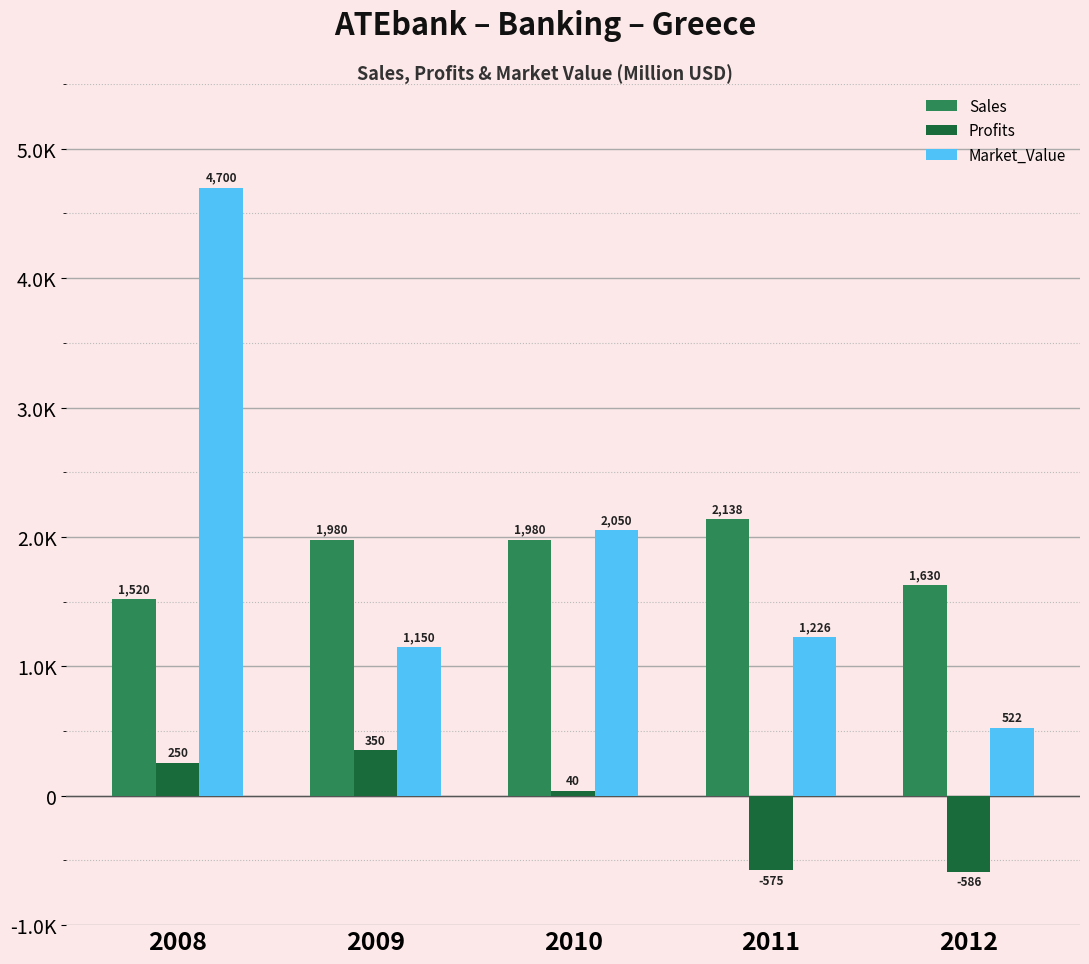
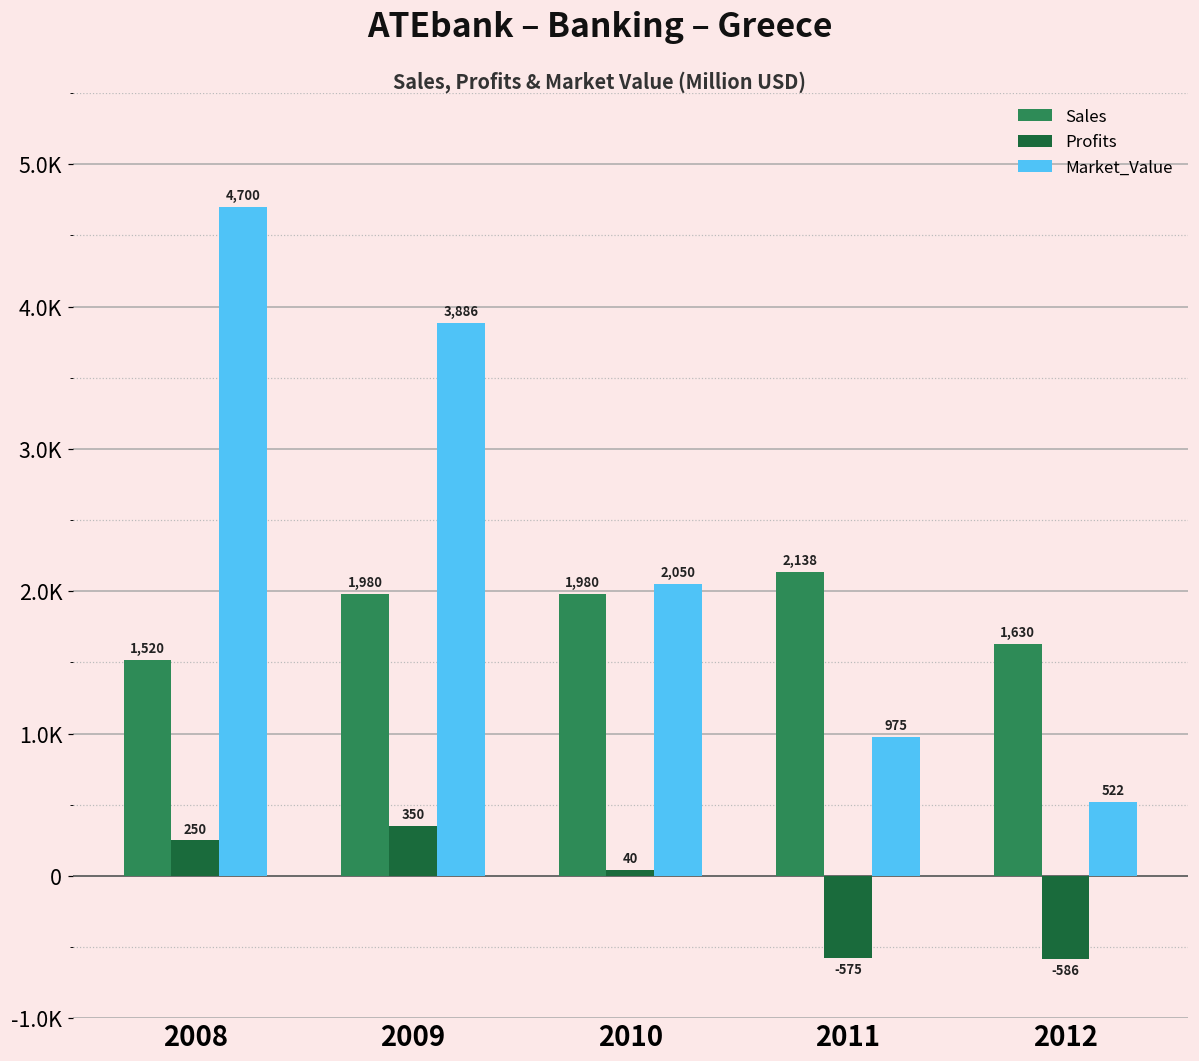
  {
    "Market_Value": {
      "2008": "4,700",
-     "2009": "1,150",
+     "2009": "3,886",
      "2010": "2,050",
-     "2011": "1,226",
+     "2011": "975",
      "2012": "522"
    }
  }
